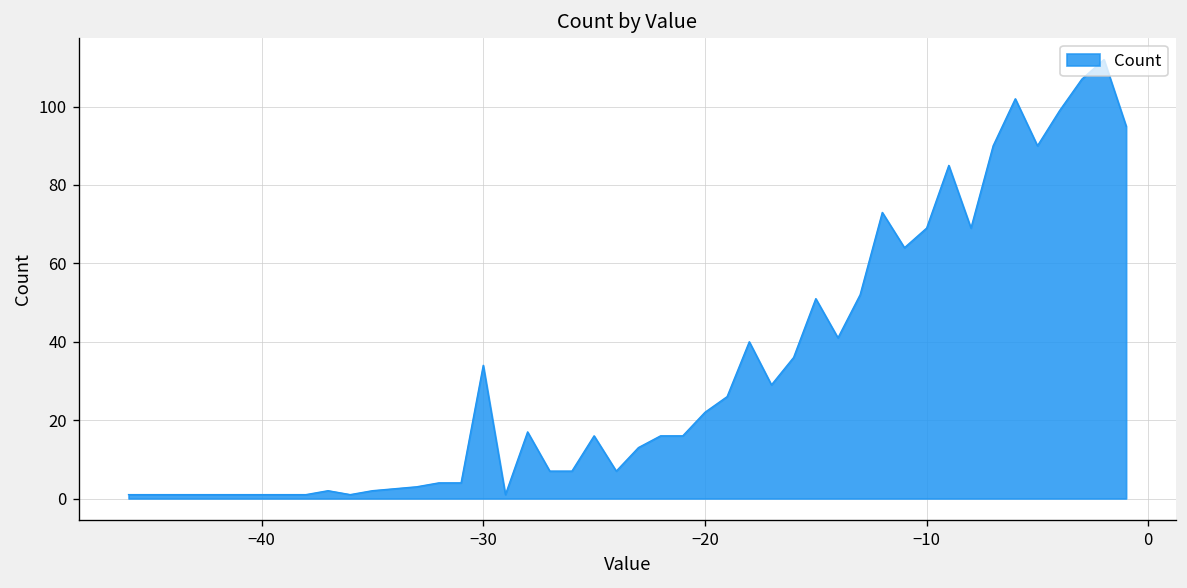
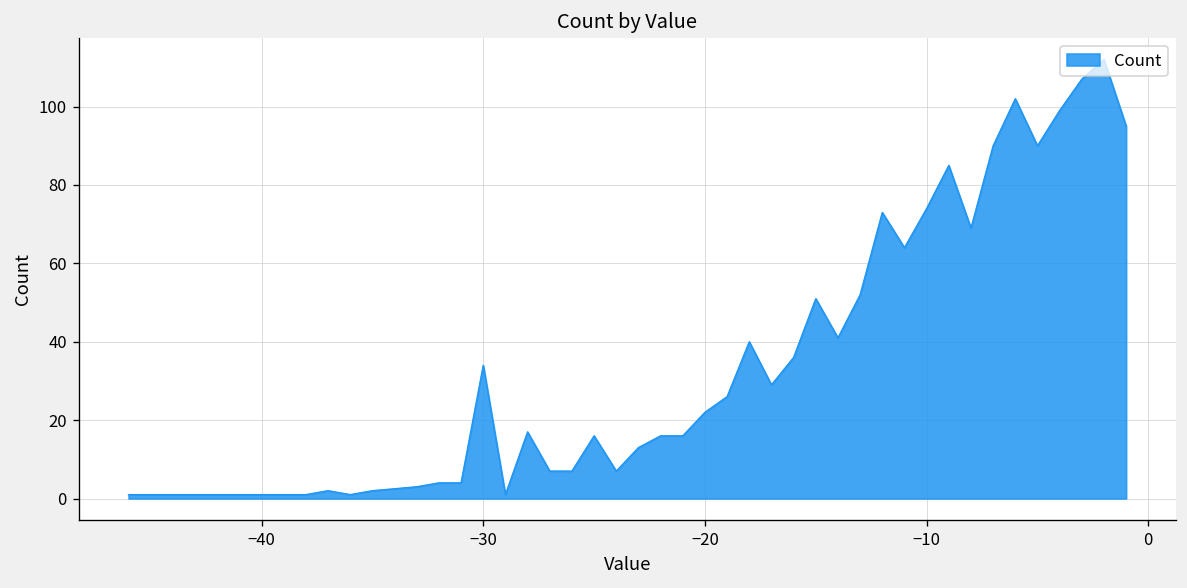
  {
    "−30": 34,
    "−20": 22,
-   "−10": 69
+   "−10": 74
  }
